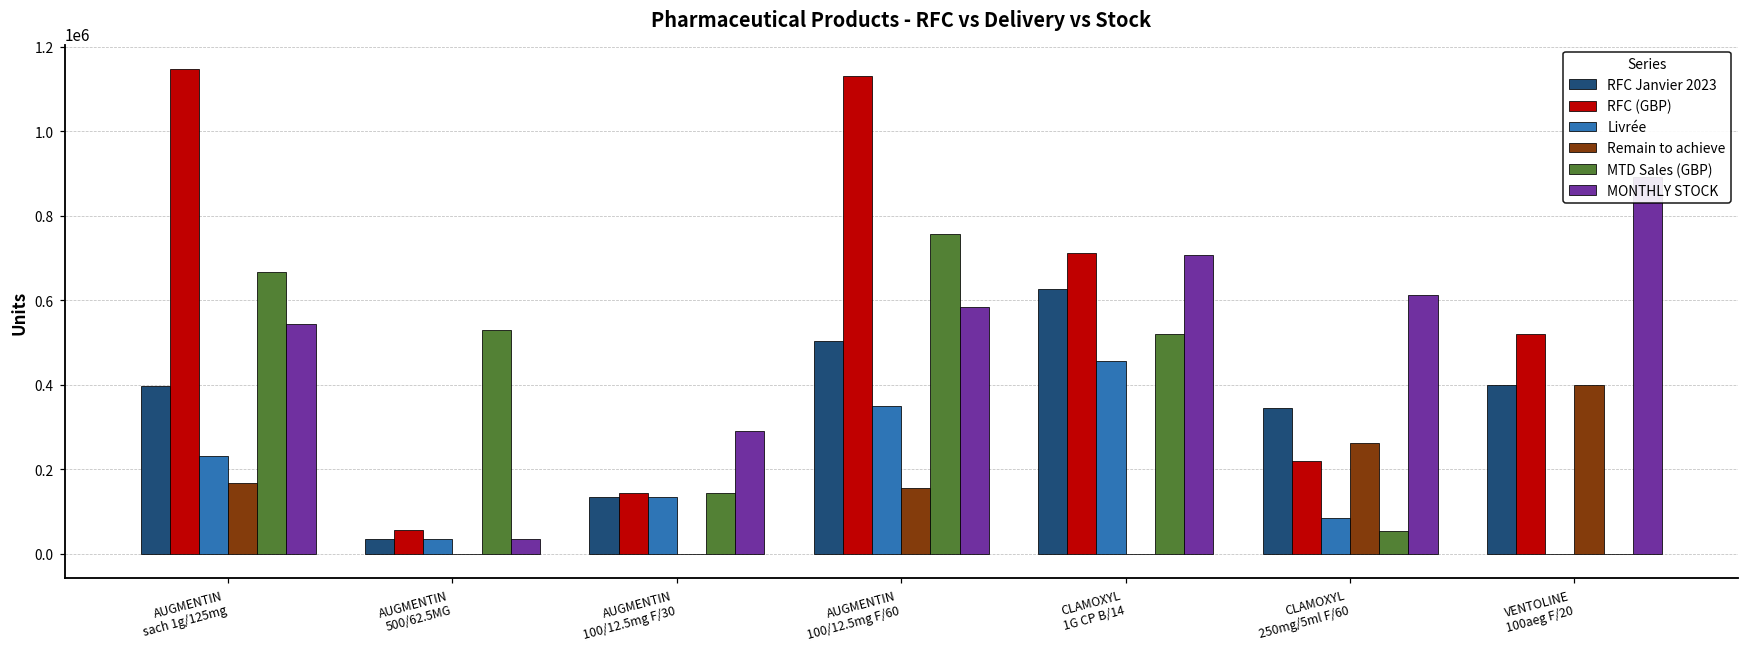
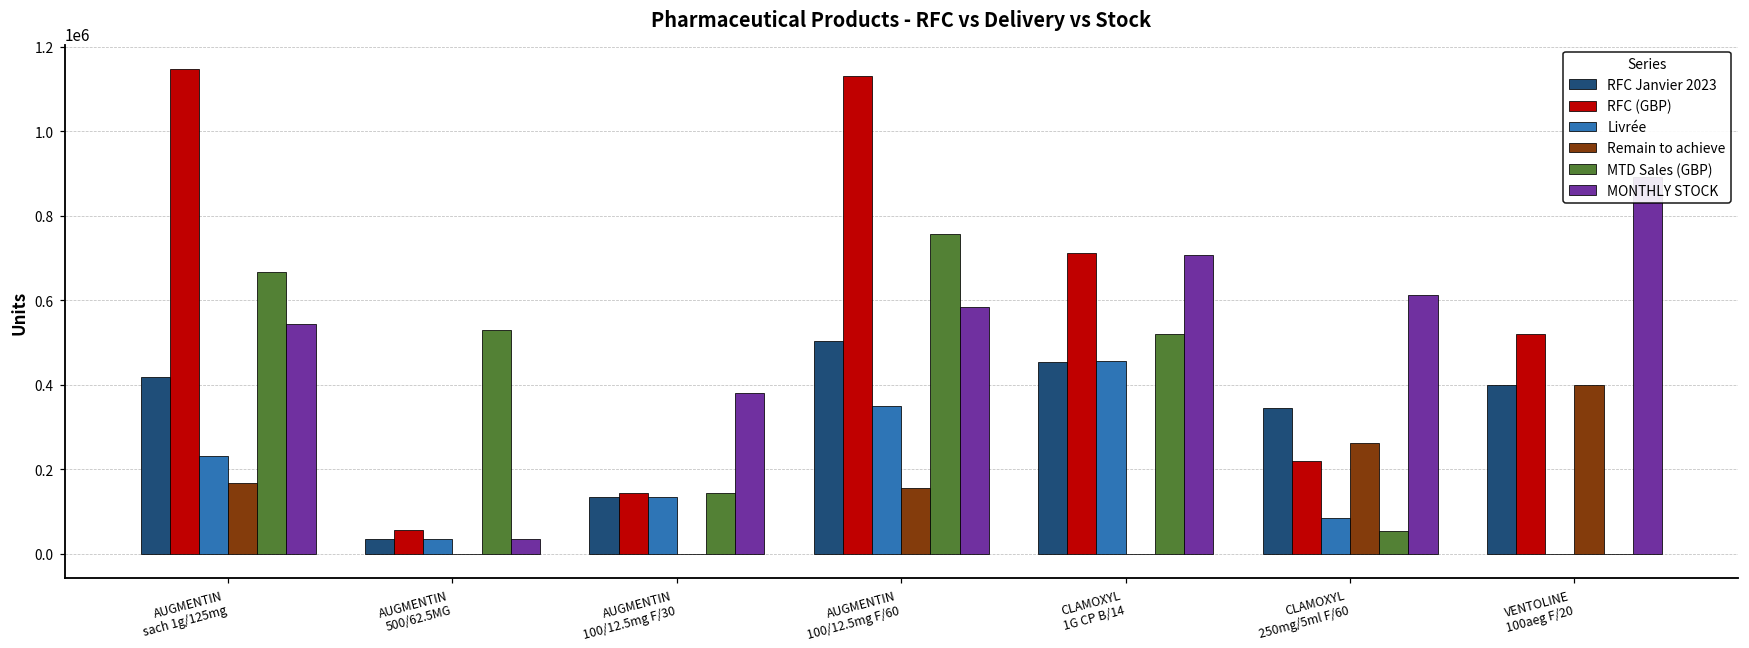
  {
    "RFC Janvier 2023": {
-     "AUGMENTIN sach 1g/125mg": 400000,
+     "AUGMENTIN sach 1g/125mg": 420000,
      "AUGMENTIN 500/62.5MG": 40000,
      "AUGMENTIN 100/12.5mg F/30": 130000,
      "AUGMENTIN 100/12.5mg F/60": 500000,
-     "CLAMOXYL 1G CP B/14": 630000,
+     "CLAMOXYL 1G CP B/14": 450000,
      "CLAMOXYL 250mg/5ml F/60": 350000,
      "VENTOLINE 100aeg F/20": 400000
    },
    "RFC (GBP)": {
      "AUGMENTIN sach 1g/125mg": 1150000,
      "AUGMENTIN 500/62.5MG": 60000,
      "AUGMENTIN 100/12.5mg F/30": 140000,
      "AUGMENTIN 100/12.5mg F/60": 1130000,
      "CLAMOXYL 1G CP B/14": 710000,
      "CLAMOXYL 250mg/5ml F/60": 220000,
      "VENTOLINE 100aeg F/20": 520000
    },
    "Livrée": {
      "AUGMENTIN sach 1g/125mg": 230000,
      "AUGMENTIN 500/62.5MG": 40000,
      "AUGMENTIN 100/12.5mg F/30": 130000,
      "AUGMENTIN 100/12.5mg F/60": 350000,
      "CLAMOXYL 1G CP B/14": 460000,
      "CLAMOXYL 250mg/5ml F/60": 80000,
      "VENTOLINE 100aeg F/20": 0
    },
    "Remain to achieve": {
      "AUGMENTIN sach 1g/125mg": 170000,
      "AUGMENTIN 500/62.5MG": 0,
      "AUGMENTIN 100/12.5mg F/60": 160000,
      "CLAMOXYL 250mg/5ml F/60": 260000,
      "VENTOLINE 100aeg F/20": 400000
    },
    "MTD Sales (GBP)": {
      "AUGMENTIN sach 1g/125mg": 670000,
      "AUGMENTIN 500/62.5MG": 530000,
      "AUGMENTIN 100/12.5mg F/30": 140000,
      "AUGMENTIN 100/12.5mg F/60": 760000,
      "CLAMOXYL 1G CP B/14": 520000,
      "CLAMOXYL 250mg/5ml F/60": 50000,
      "VENTOLINE 100aeg F/20": 0
    },
    "MONTHLY STOCK": {
      "AUGMENTIN sach 1g/125mg": 540000,
      "AUGMENTIN 500/62.5MG": 40000,
-     "AUGMENTIN 100/12.5mg F/30": 290000,
+     "AUGMENTIN 100/12.5mg F/30": 380000,
      "AUGMENTIN 100/12.5mg F/60": 580000,
      "CLAMOXYL 1G CP B/14": 710000,
      "CLAMOXYL 250mg/5ml F/60": 610000
    }
  }
